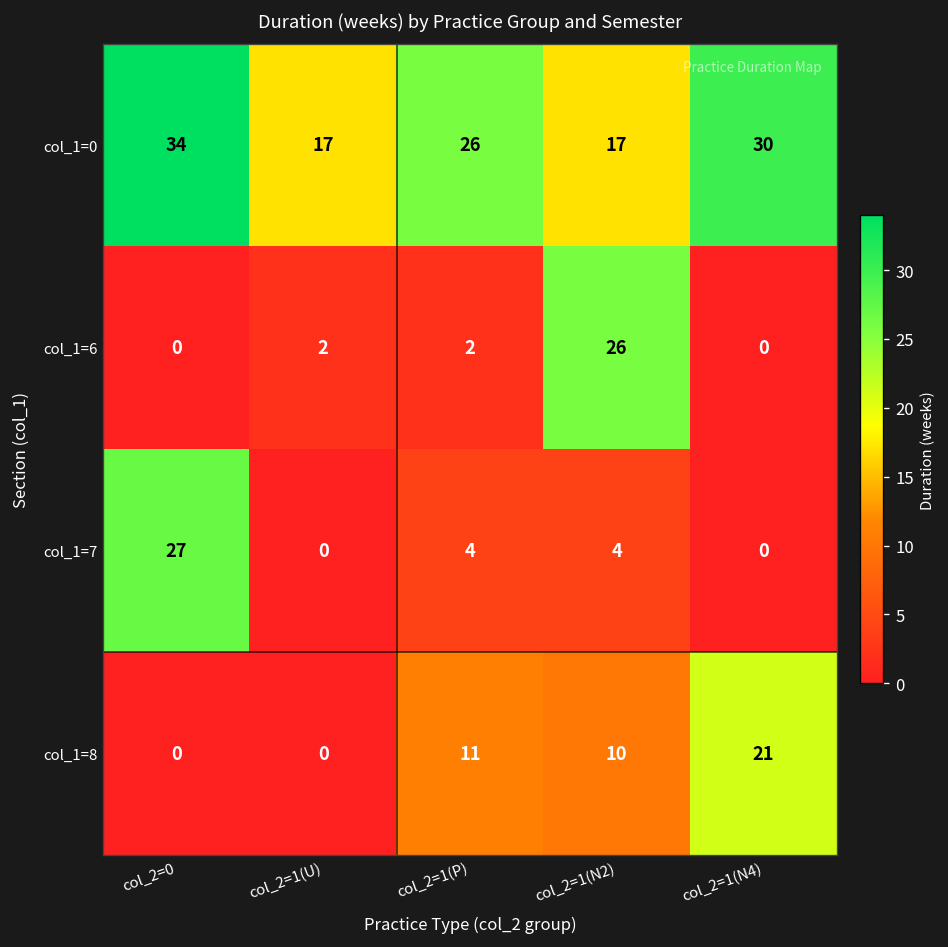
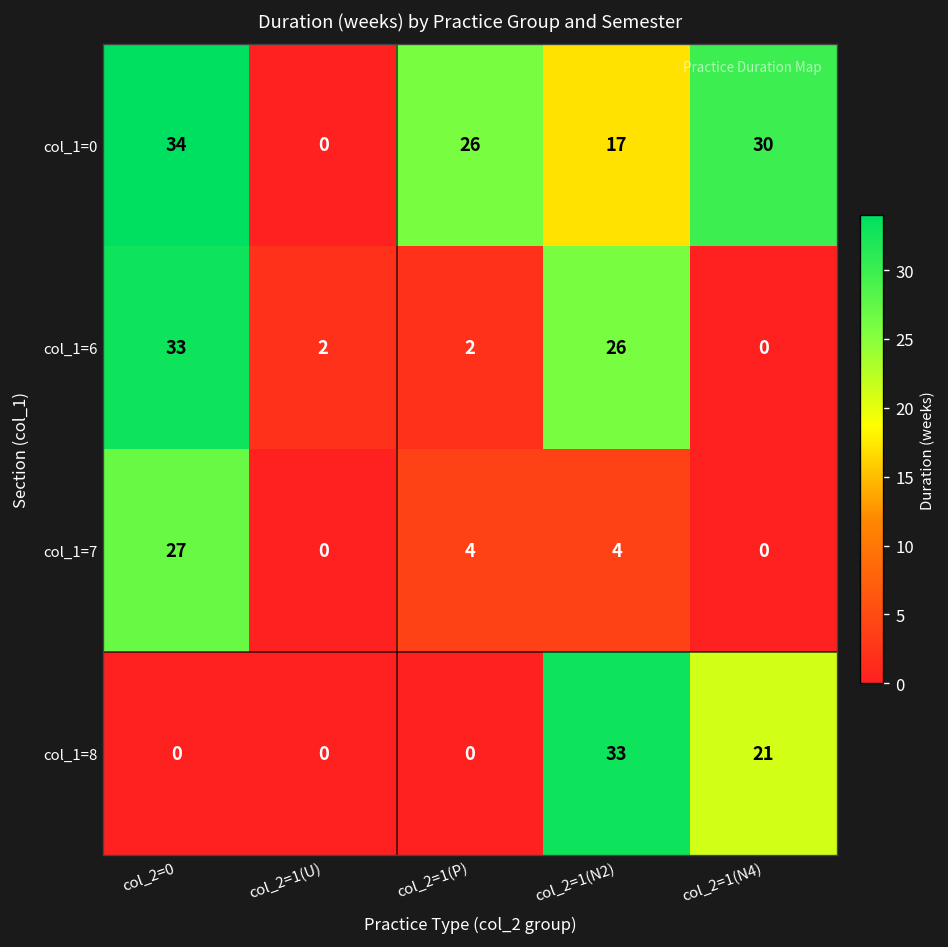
  {
    "col_1=0": {
      "col_2=0": 34,
-     "col_2=1(U)": 17,
+     "col_2=1(U)": 0,
      "col_2=1(P)": 26,
      "col_2=1(N2)": 17
    },
    "col_1=6": {
-     "col_2=0": 0,
+     "col_2=0": 33,
      "col_2=1(U)": 2,
      "col_2=1(P)": 2,
      "col_2=1(N2)": 26,
      "col_2=1(N4)": 0
    },
    "col_1=7": {
      "col_2=0": 27,
      "col_2=1(U)": 0,
      "col_2=1(P)": 4,
      "col_2=1(N2)": 4,
      "col_2=1(N4)": 0
    },
    "col_1=8": {
      "col_2=0": 0,
      "col_2=1(U)": 0,
-     "col_2=1(P)": 11,
-     "col_2=1(N2)": 10,
+     "col_2=1(P)": 0,
+     "col_2=1(N2)": 33,
      "col_2=1(N4)": 21
    }
  }
